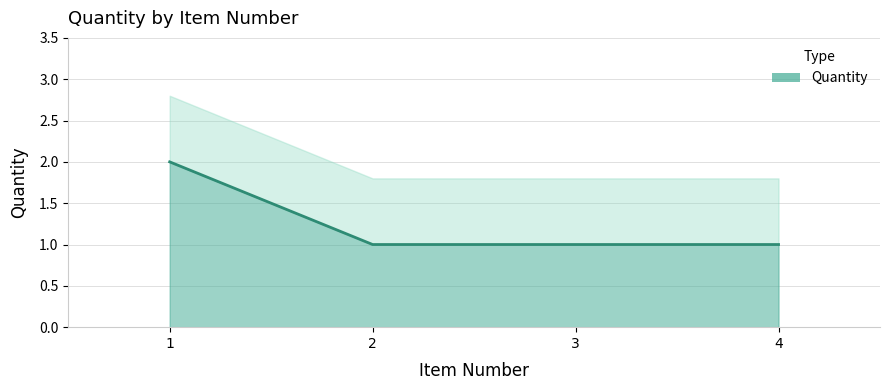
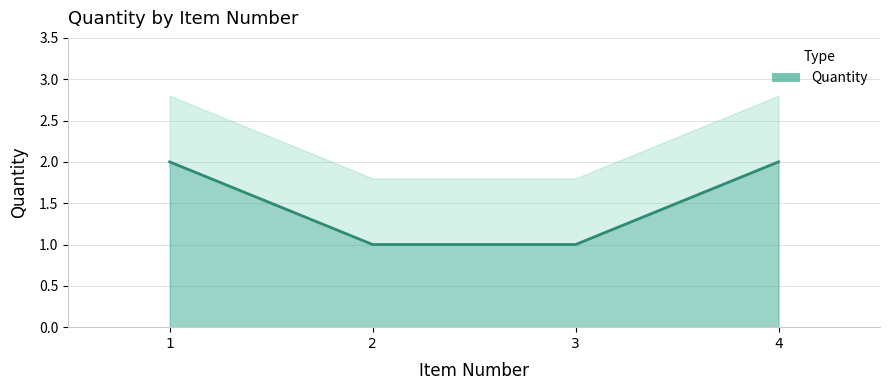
  {
    "Quantity": {
      "1": 2,
      "2": 1,
      "3": 1,
-     "4": 1
+     "4": 2
    }
  }
